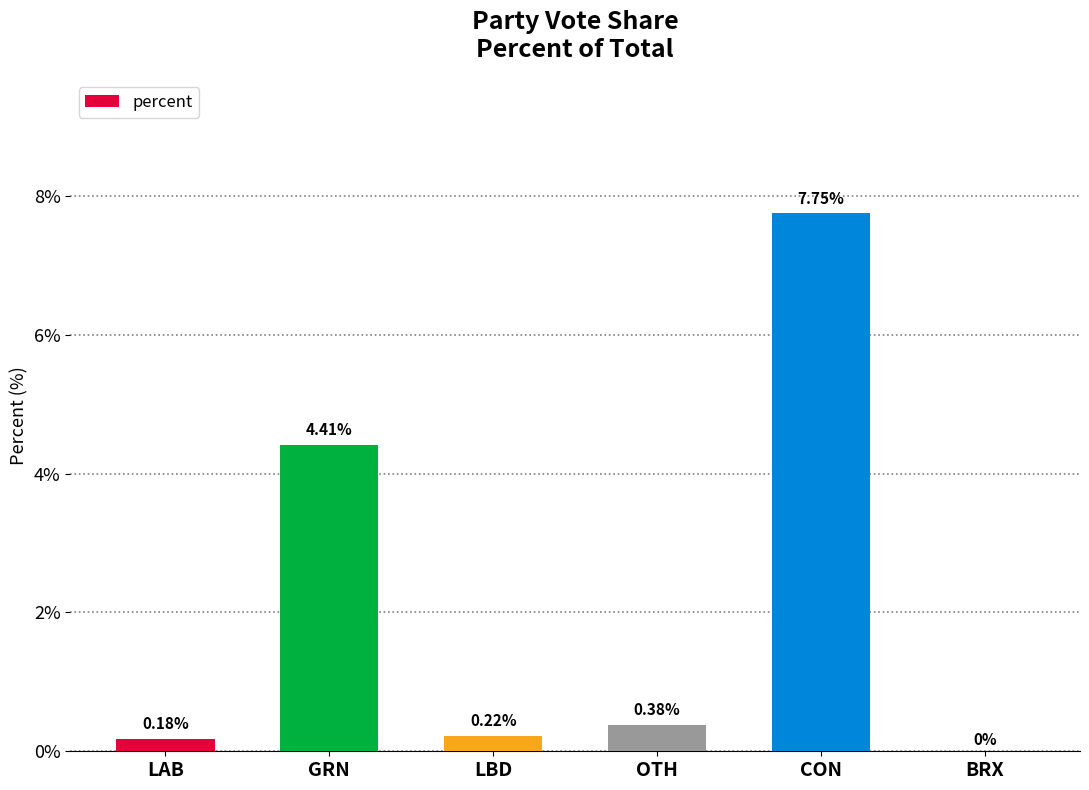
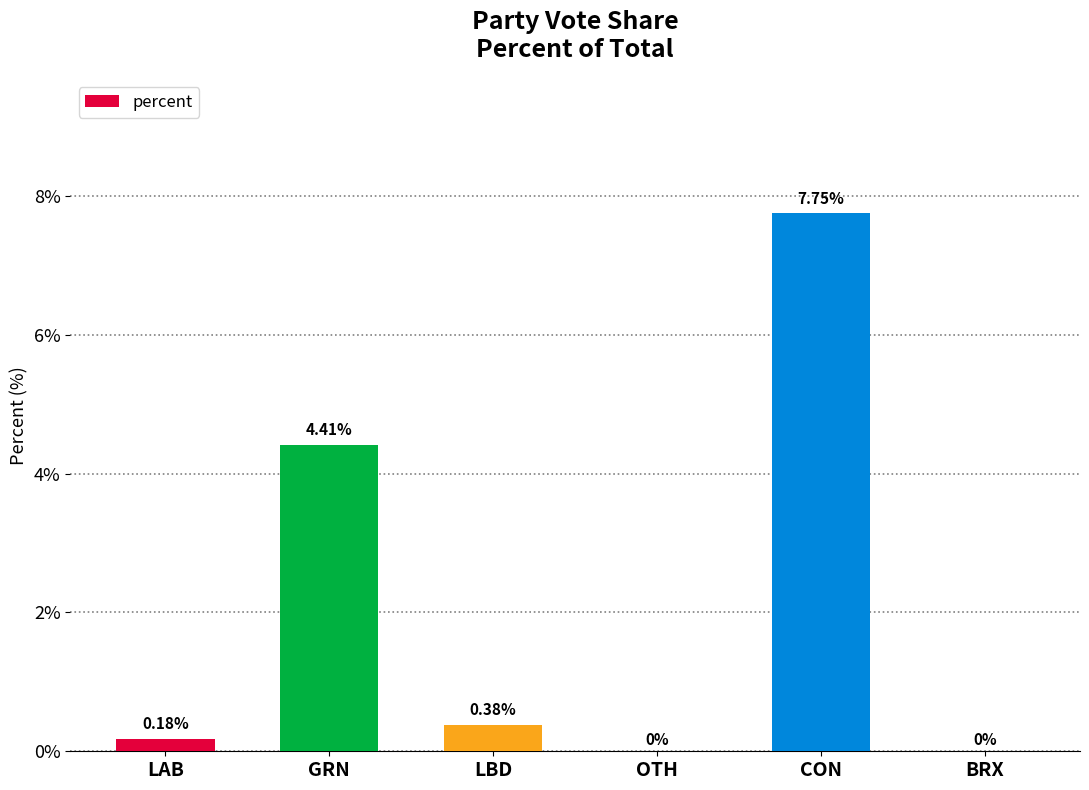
  {
    "LAB": "0.18%",
    "GRN": "4.41%",
-   "LBD": "0.22%",
-   "OTH": "0.38%",
+   "LBD": "0.38%",
+   "OTH": "0%",
    "CON": "7.75%",
    "BRX": "0%"
  }
